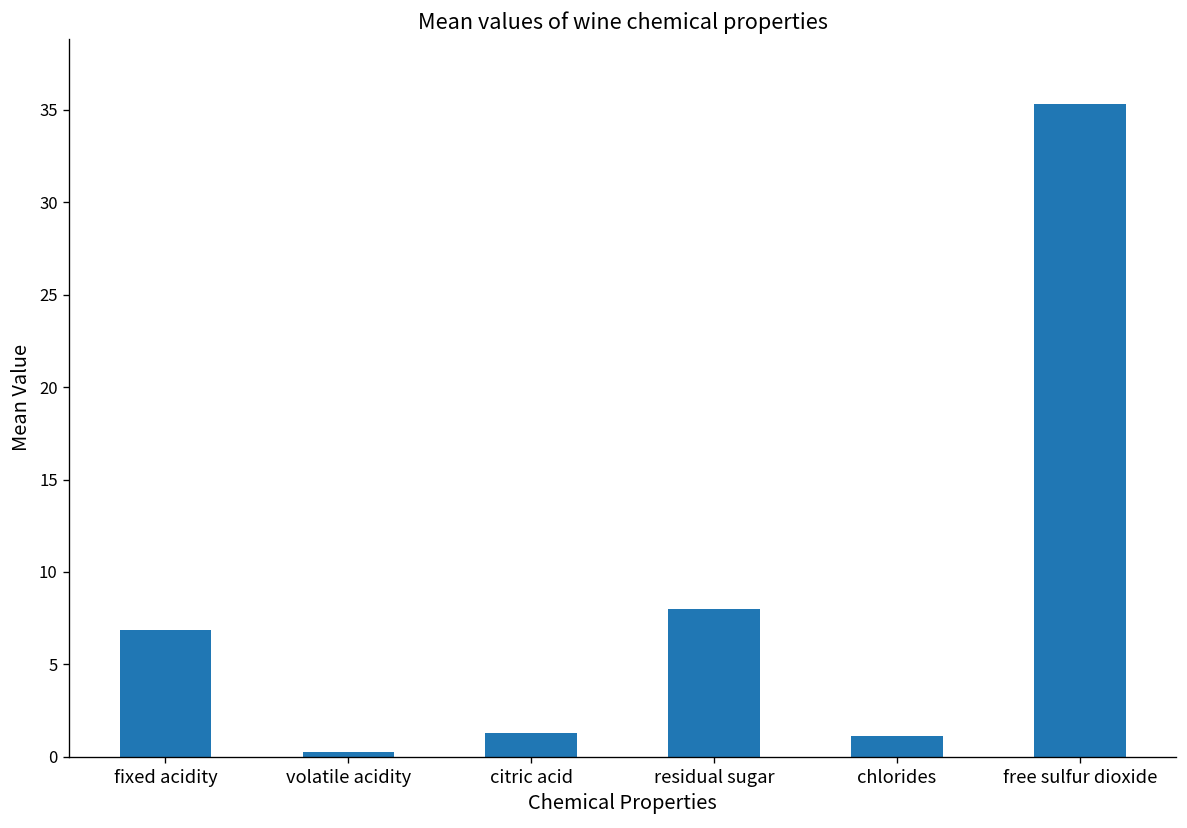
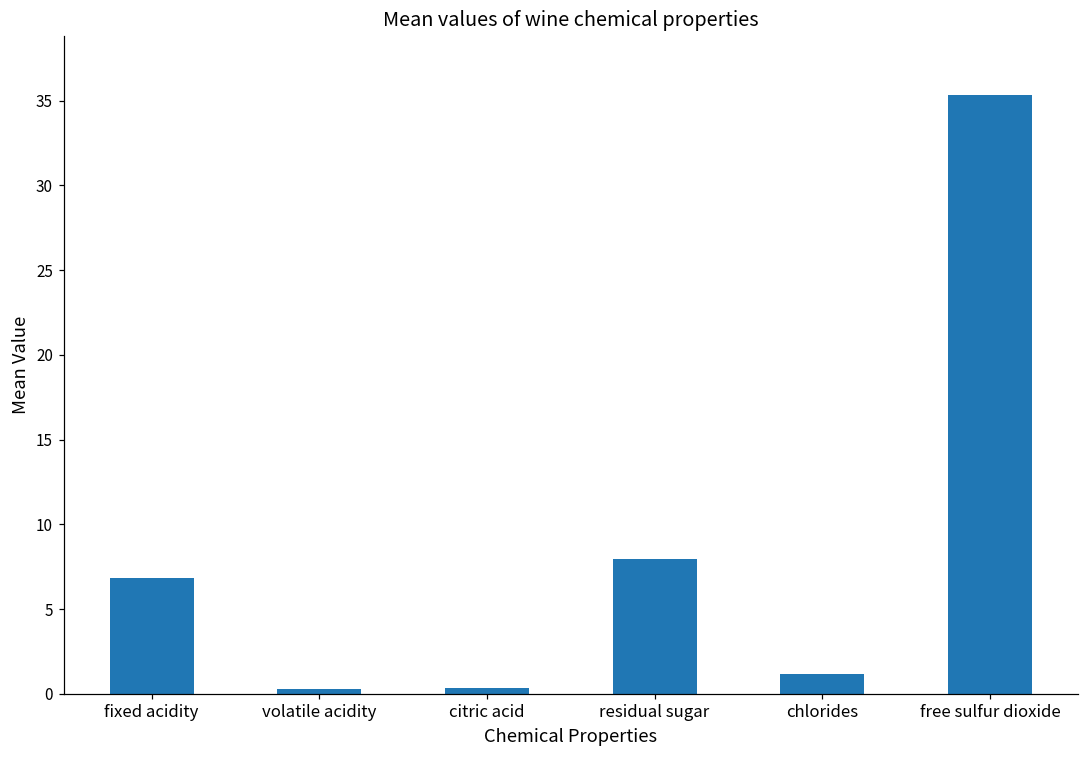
  {
    "fixed acidity": 6.9,
    "volatile acidity": 0.3,
-   "citric acid": 1.3,
+   "citric acid": 0.3,
    "residual sugar": 8.0,
    "chlorides": 1.1,
    "free sulfur dioxide": 35.3
  }
